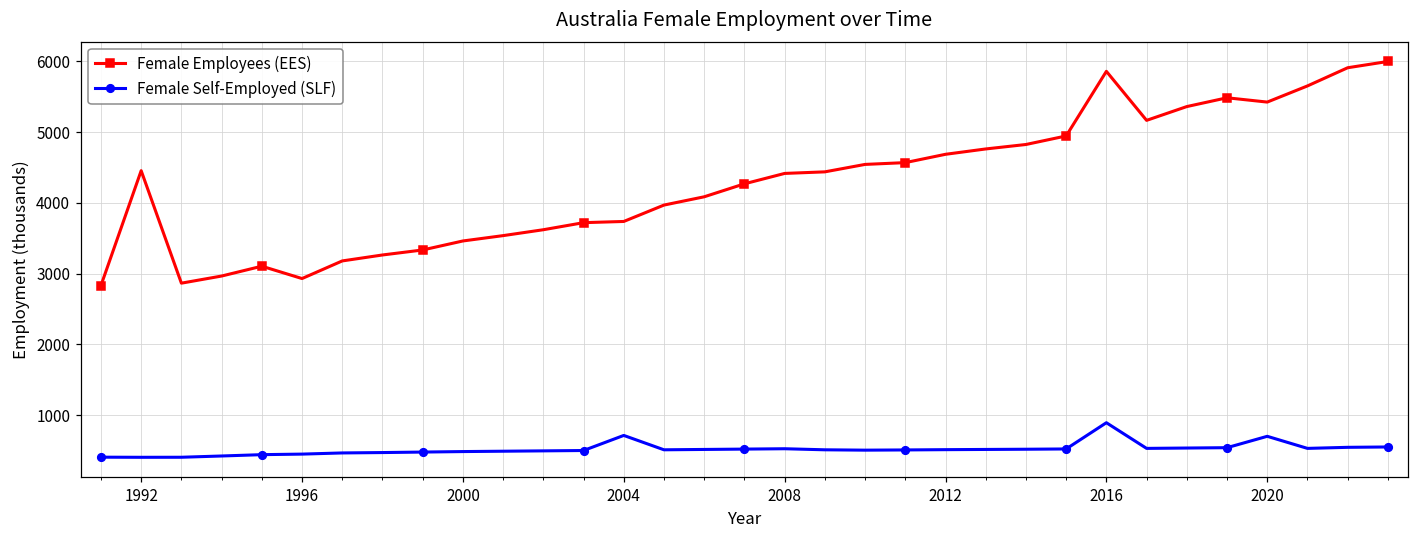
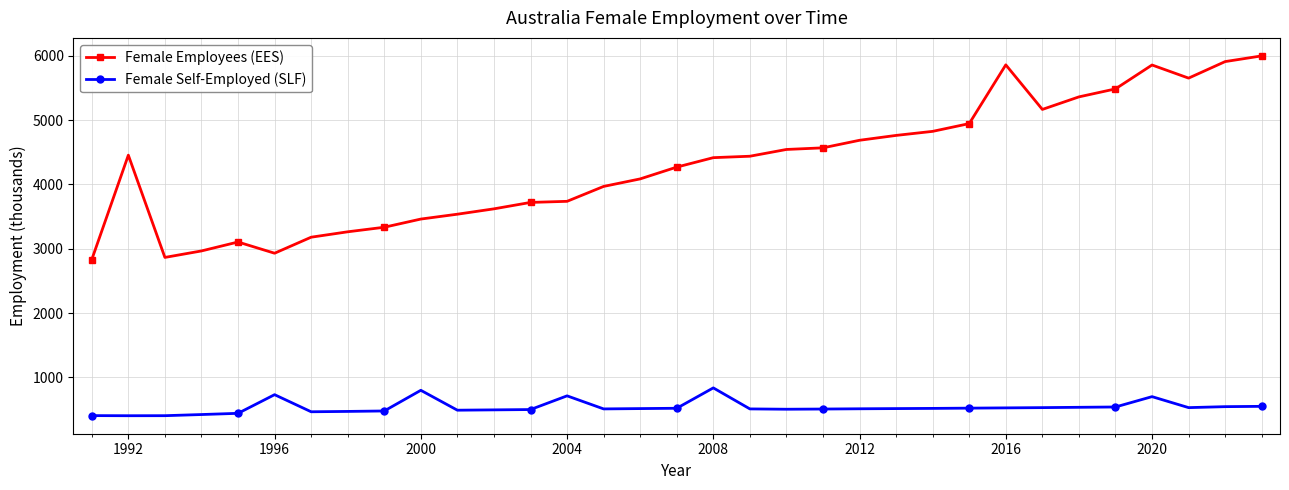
  {
    "Female Employees (EES)": {
      "1992": 4500,
      "1996": 2900,
      "2000": 3500,
      "2004": 3700,
      "2008": 4400,
      "2012": 4700,
      "2016": 5900,
-     "2020": 5400
+     "2020": 5900
    },
    "Female Self-Employed (SLF)": {
      "1992": 400,
-     "1996": 400,
-     "2000": 500,
+     "1996": 700,
+     "2000": 800,
      "2004": 700,
-     "2008": 500,
+     "2008": 800,
      "2012": 500,
-     "2016": 900,
+     "2016": 500,
      "2020": 700
    }
  }
